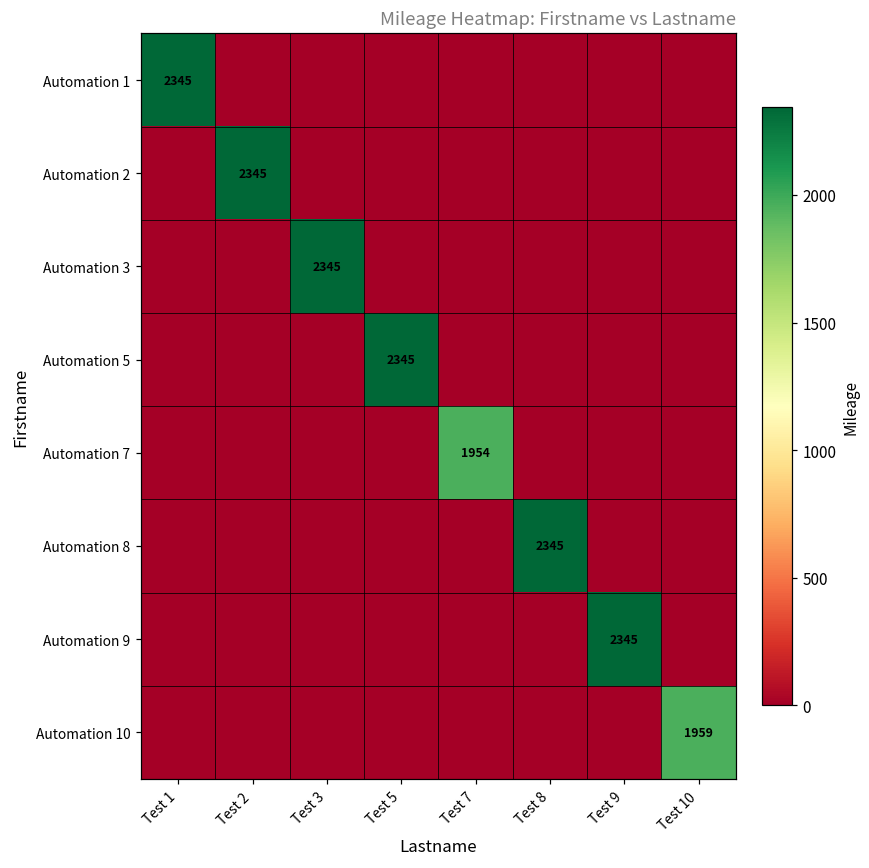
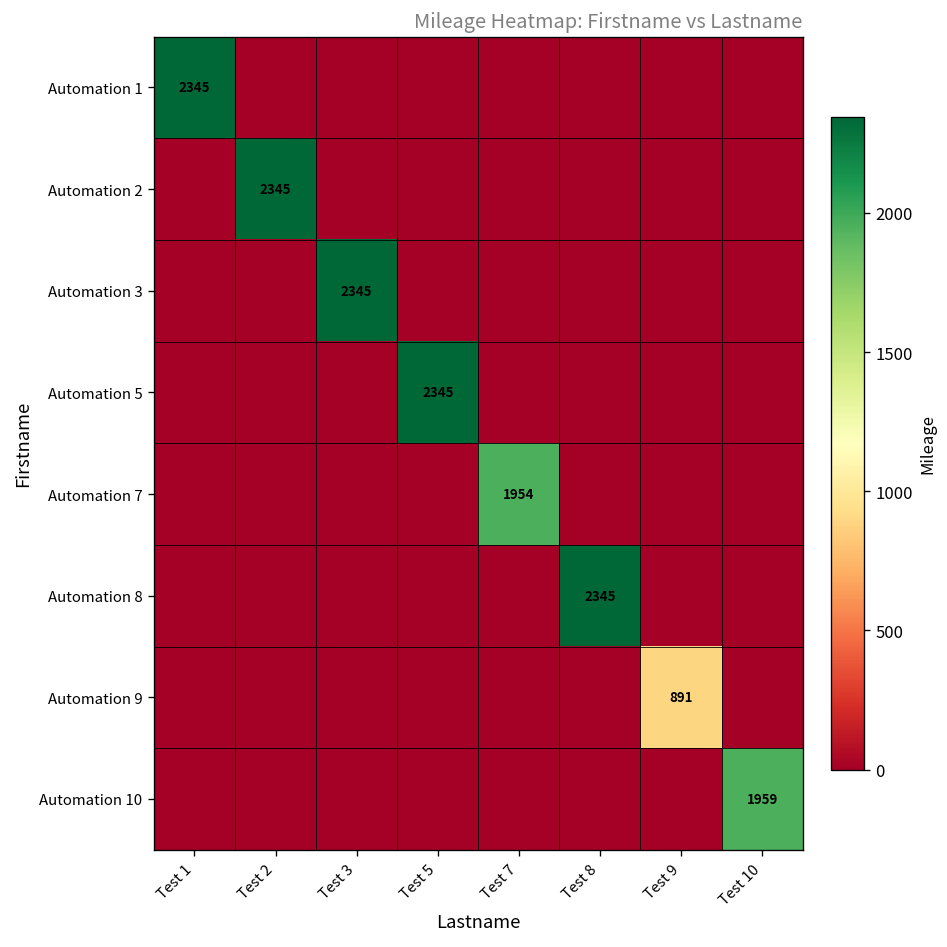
  {
    "Automation 1": {
      "Test 1": 2345
    },
    "Automation 2": {
      "Test 2": 2345
    },
    "Automation 3": {
      "Test 3": 2345
    },
    "Automation 5": {
      "Test 5": 2345
    },
    "Automation 7": {
      "Test 7": 1954
    },
    "Automation 8": {
      "Test 8": 2345
    },
    "Automation 9": {
-     "Test 9": 2345
+     "Test 9": 891
    },
    "Automation 10": {
      "Test 10": 1959
    }
  }
